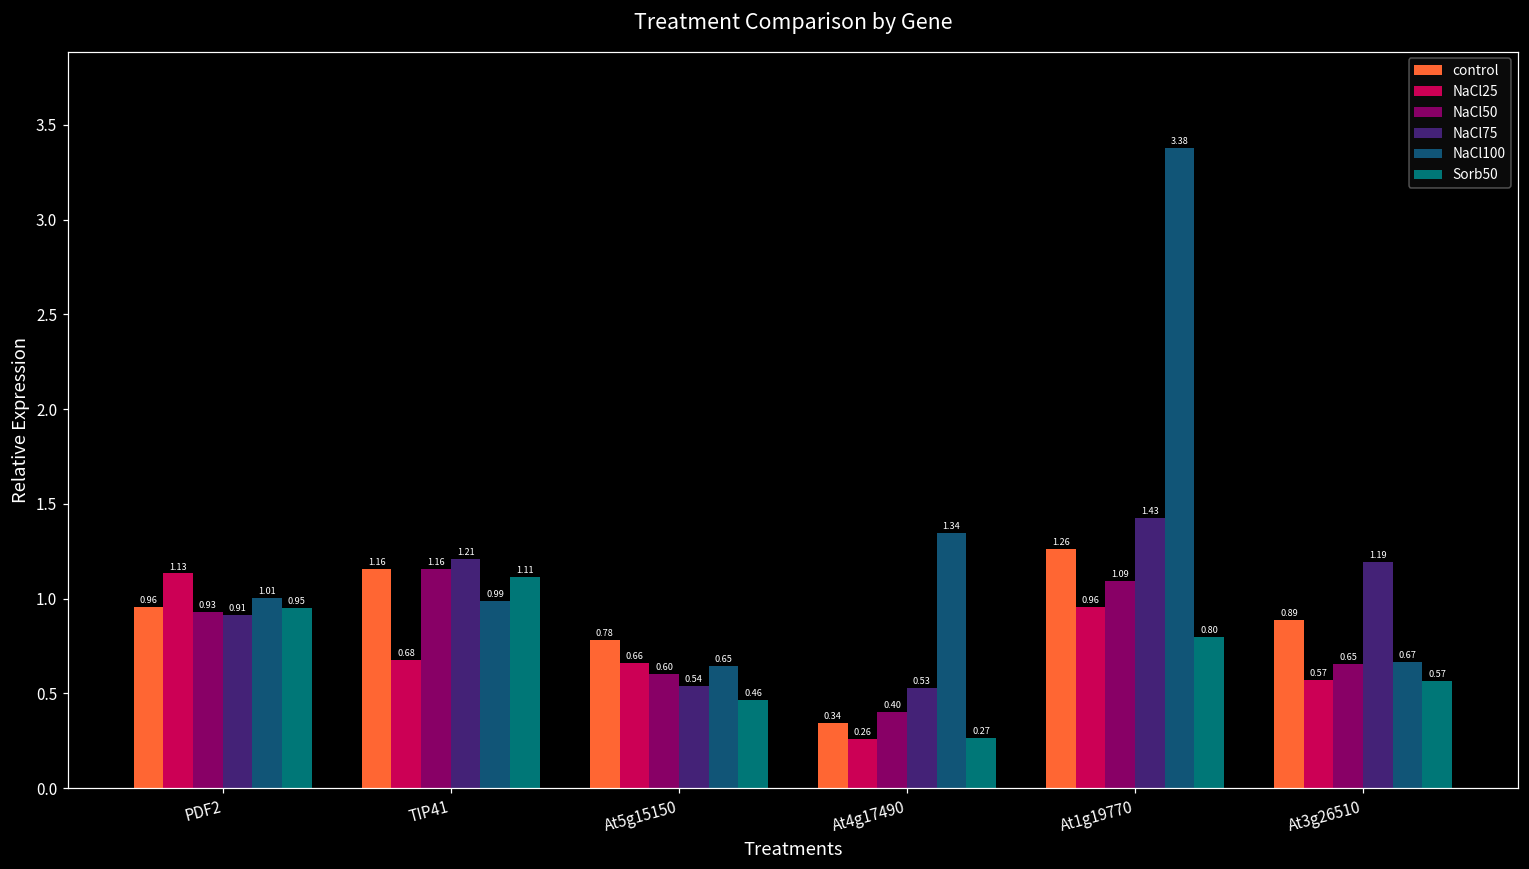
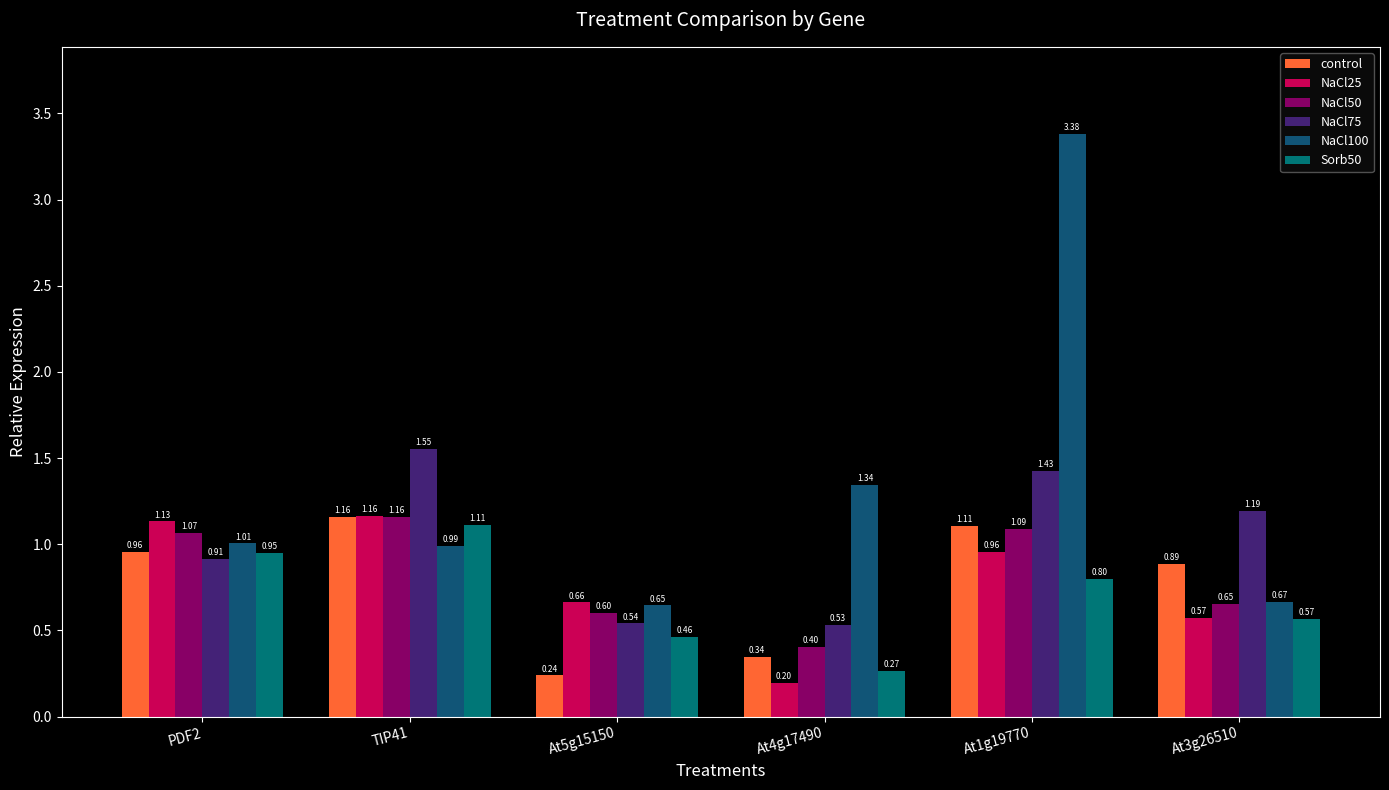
  {
    "control": {
      "PDF2": 0.96,
      "TIP41": 1.16,
-     "At5g15150": 0.78,
+     "At5g15150": 0.24,
      "At4g17490": 0.34,
-     "At1g19770": 1.26,
+     "At1g19770": 1.11,
      "At3g26510": 0.89
    },
    "NaCl25": {
      "PDF2": 1.13,
-     "TIP41": 0.68,
+     "TIP41": 1.16,
      "At5g15150": 0.66,
-     "At4g17490": 0.26,
+     "At4g17490": 0.20,
      "At1g19770": 0.96,
      "At3g26510": 0.57
    },
    "NaCl50": {
-     "PDF2": 0.93,
+     "PDF2": 1.07,
      "TIP41": 1.16,
      "At5g15150": 0.60,
      "At4g17490": 0.40,
      "At1g19770": 1.09,
      "At3g26510": 0.65
    },
    "NaCl75": {
      "PDF2": 0.91,
-     "TIP41": 1.21,
+     "TIP41": 1.55,
      "At5g15150": 0.54,
      "At4g17490": 0.53,
      "At1g19770": 1.43,
      "At3g26510": 1.19
    }
  }
